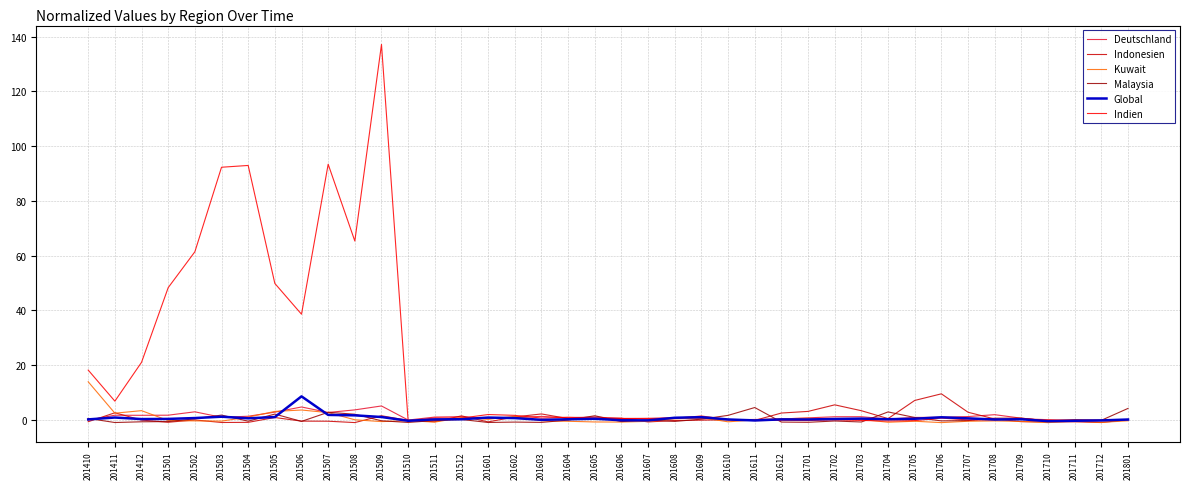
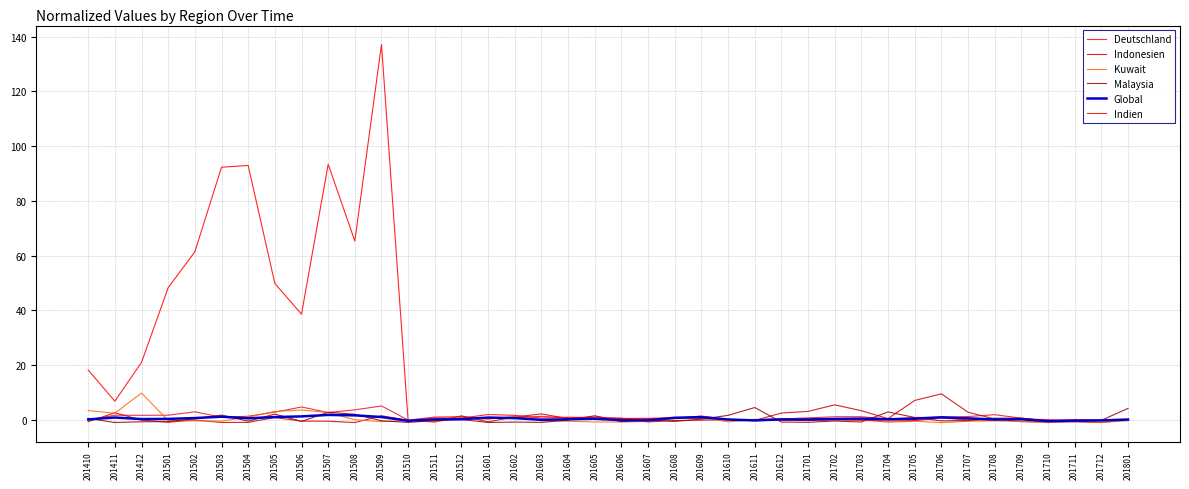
  {
    "Kuwait": {
-     "201410": 14,
-     "201412": 3,
+     "201410": 3,
+     "201412": 10,
      "201506": 4,
      "201508": 0,
      "201605": -1
    },
    "Global": {
-     "201506": 9
+     "201506": 1
    }
  }
